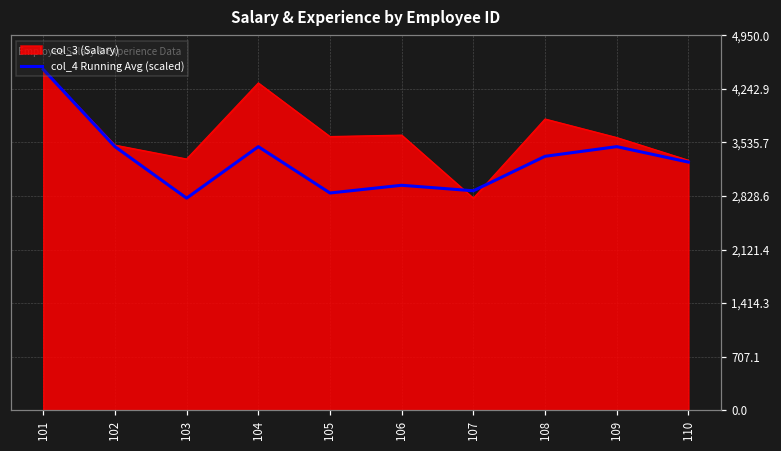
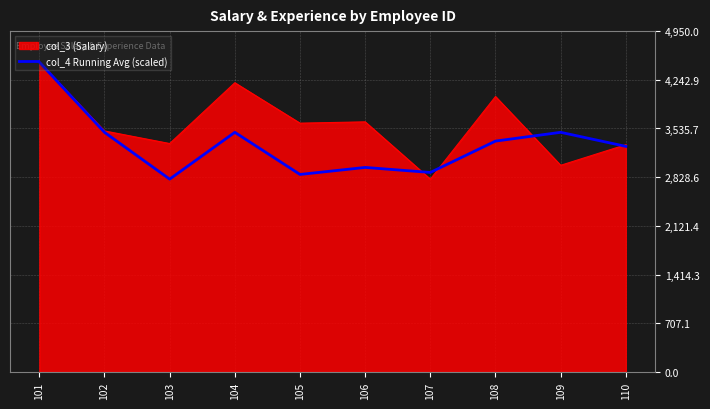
  {
    "col_3 (Salary)": {
      "103": "3,300",
-     "104": "4,300",
+     "104": "4,200",
      "105": "3,600",
      "106": "3,600",
      "107": "2,800",
-     "108": "3,800",
-     "109": "3,600"
+     "108": "4,000",
+     "109": "3,000"
    },
    "col_4 Running Avg (scaled)": {
      "103": "2,800",
      "104": "3,500",
      "105": "2,900",
      "106": "3,000",
      "107": "2,900",
      "108": "3,400",
      "109": "3,500"
    }
  }
